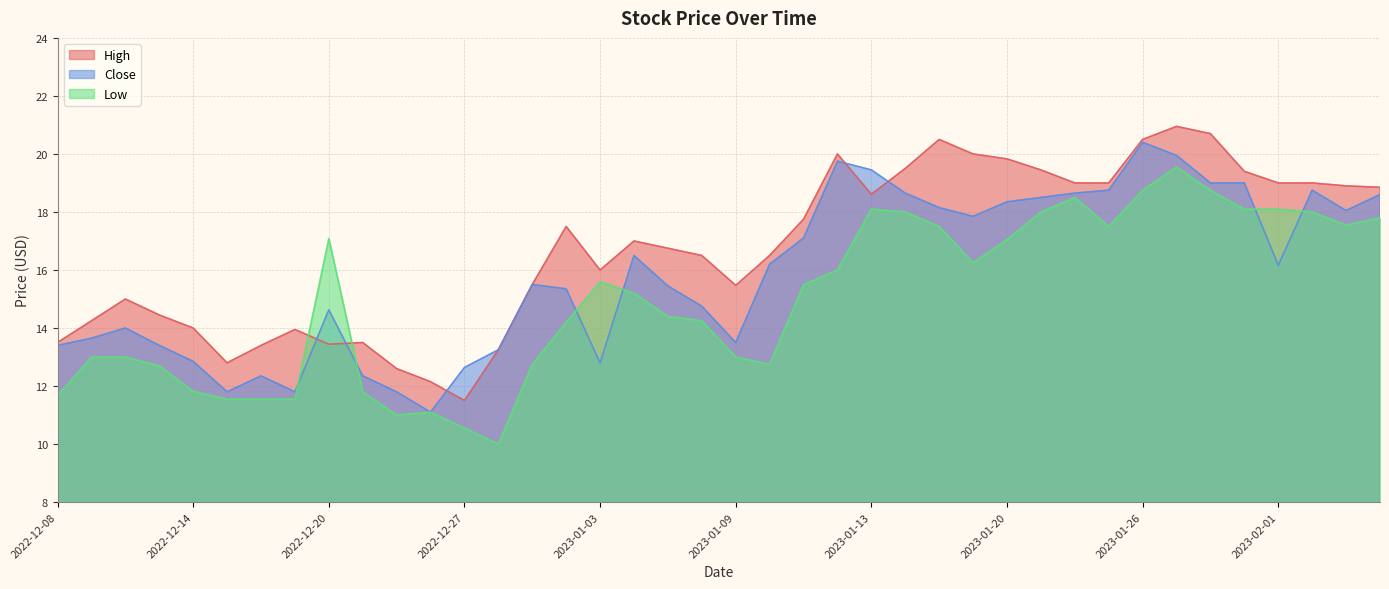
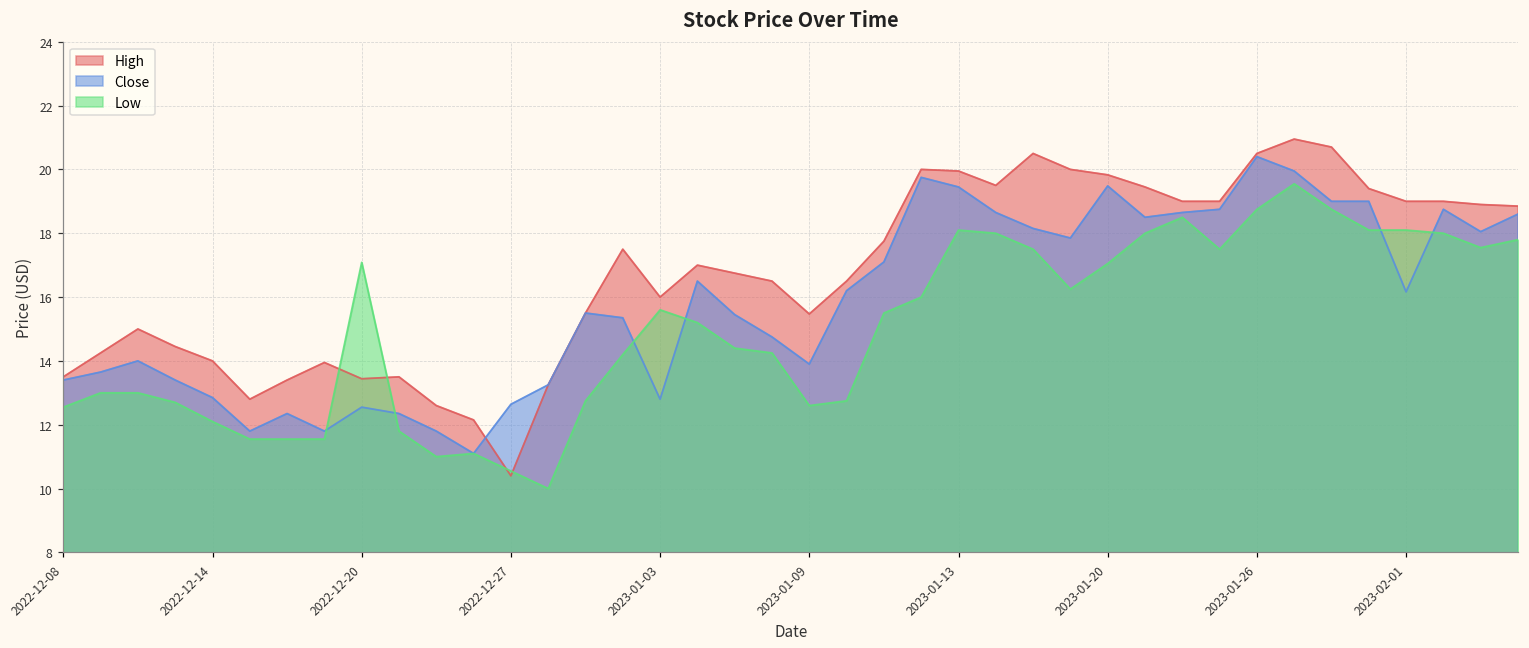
  {
    "High": {
      "2022-12-08": 13.5,
      "2022-12-14": 14.0,
      "2022-12-20": 13.4,
-     "2022-12-27": 11.5,
+     "2022-12-27": 10.4,
      "2023-01-03": 16.0,
      "2023-01-09": 15.5,
-     "2023-01-13": 18.6,
+     "2023-01-13": 20.0,
      "2023-01-20": 19.8,
      "2023-01-26": 20.5,
      "2023-02-01": 19.0
    },
    "Close": {
      "2022-12-08": 13.4,
      "2022-12-14": 12.9,
-     "2022-12-20": 14.6,
+     "2022-12-20": 12.6,
      "2022-12-27": 12.6,
      "2023-01-03": 12.8,
-     "2023-01-09": 13.5,
+     "2023-01-09": 13.9,
      "2023-01-13": 19.5,
-     "2023-01-20": 18.4,
+     "2023-01-20": 19.5,
      "2023-01-26": 20.4,
      "2023-02-01": 16.2
    },
    "Low": {
-     "2022-12-08": 11.7,
-     "2022-12-14": 11.8,
+     "2022-12-08": 12.6,
+     "2022-12-14": 12.1,
      "2022-12-20": 17.1,
      "2022-12-27": 10.6,
      "2023-01-03": 15.6,
-     "2023-01-09": 13.0,
+     "2023-01-09": 12.6,
      "2023-01-13": 18.1,
      "2023-01-20": 17.0,
      "2023-01-26": 18.8,
      "2023-02-01": 18.1
    }
  }
